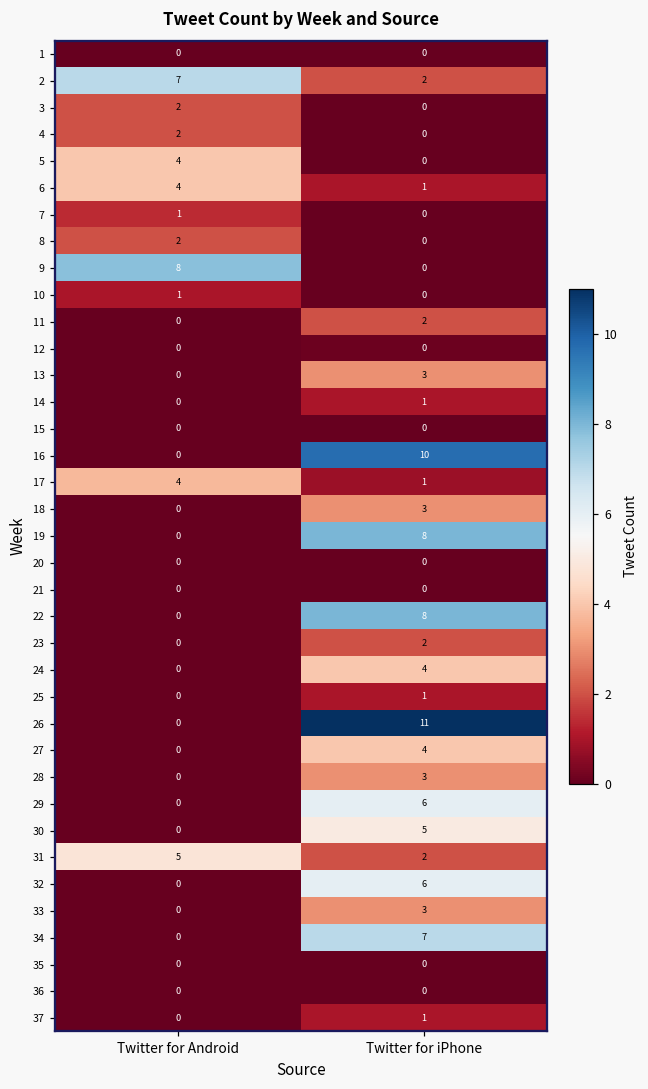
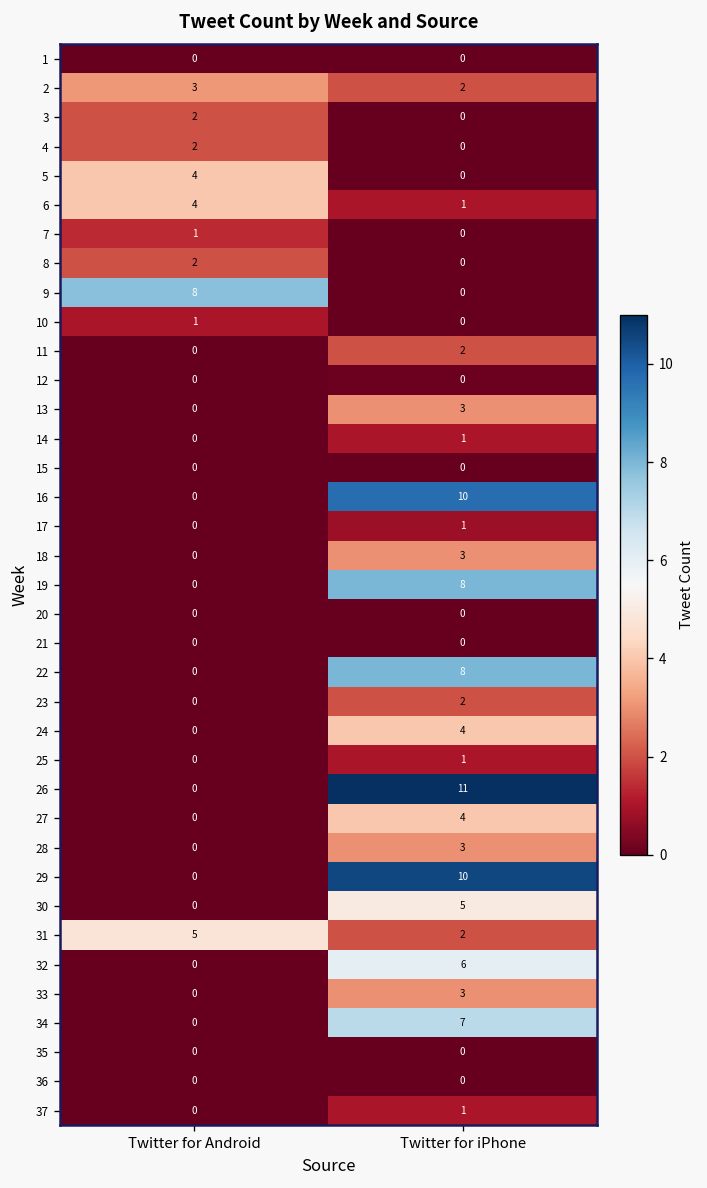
  {
    "1": {
      "Twitter for Android": 0,
      "Twitter for iPhone": 0
    },
    "2": {
-     "Twitter for Android": 7,
+     "Twitter for Android": 3,
      "Twitter for iPhone": 2
    },
    "3": {
      "Twitter for Android": 2,
      "Twitter for iPhone": 0
    },
    "4": {
      "Twitter for Android": 2,
      "Twitter for iPhone": 0
    },
    "5": {
      "Twitter for Android": 4,
      "Twitter for iPhone": 0
    },
    "6": {
      "Twitter for Android": 4,
      "Twitter for iPhone": 1
    },
    "7": {
      "Twitter for Android": 1,
      "Twitter for iPhone": 0
    },
    "8": {
      "Twitter for Android": 2,
      "Twitter for iPhone": 0
    },
    "9": {
      "Twitter for Android": 8,
      "Twitter for iPhone": 0
    },
    "10": {
      "Twitter for Android": 1,
      "Twitter for iPhone": 0
    },
    "11": {
      "Twitter for Android": 0,
      "Twitter for iPhone": 2
    },
    "12": {
      "Twitter for Android": 0,
      "Twitter for iPhone": 0
    },
    "13": {
      "Twitter for Android": 0,
      "Twitter for iPhone": 3
    },
    "14": {
      "Twitter for Android": 0,
      "Twitter for iPhone": 1
    },
    "15": {
      "Twitter for Android": 0,
      "Twitter for iPhone": 0
    },
    "16": {
      "Twitter for Android": 0,
      "Twitter for iPhone": 10
    },
    "17": {
-     "Twitter for Android": 4,
+     "Twitter for Android": 0,
      "Twitter for iPhone": 1
    },
    "18": {
      "Twitter for Android": 0,
      "Twitter for iPhone": 3
    },
    "19": {
      "Twitter for Android": 0,
      "Twitter for iPhone": 8
    },
    "20": {
      "Twitter for Android": 0,
      "Twitter for iPhone": 0
    },
    "21": {
      "Twitter for Android": 0,
      "Twitter for iPhone": 0
    },
    "22": {
      "Twitter for Android": 0,
      "Twitter for iPhone": 8
    },
    "23": {
      "Twitter for Android": 0,
      "Twitter for iPhone": 2
    },
    "24": {
      "Twitter for Android": 0,
      "Twitter for iPhone": 4
    },
    "25": {
      "Twitter for Android": 0,
      "Twitter for iPhone": 1
    },
    "26": {
      "Twitter for Android": 0,
      "Twitter for iPhone": 11
    },
    "27": {
      "Twitter for Android": 0,
      "Twitter for iPhone": 4
    },
    "28": {
      "Twitter for Android": 0,
      "Twitter for iPhone": 3
    },
    "29": {
      "Twitter for Android": 0,
-     "Twitter for iPhone": 6
+     "Twitter for iPhone": 10
    },
    "30": {
      "Twitter for Android": 0,
      "Twitter for iPhone": 5
    },
    "31": {
      "Twitter for Android": 5,
      "Twitter for iPhone": 2
    },
    "32": {
      "Twitter for Android": 0,
      "Twitter for iPhone": 6
    },
    "33": {
      "Twitter for Android": 0,
      "Twitter for iPhone": 3
    },
    "34": {
      "Twitter for Android": 0,
      "Twitter for iPhone": 7
    },
    "35": {
      "Twitter for Android": 0,
      "Twitter for iPhone": 0
    },
    "36": {
      "Twitter for Android": 0,
      "Twitter for iPhone": 0
    },
    "37": {
      "Twitter for Android": 0,
      "Twitter for iPhone": 1
    }
  }
